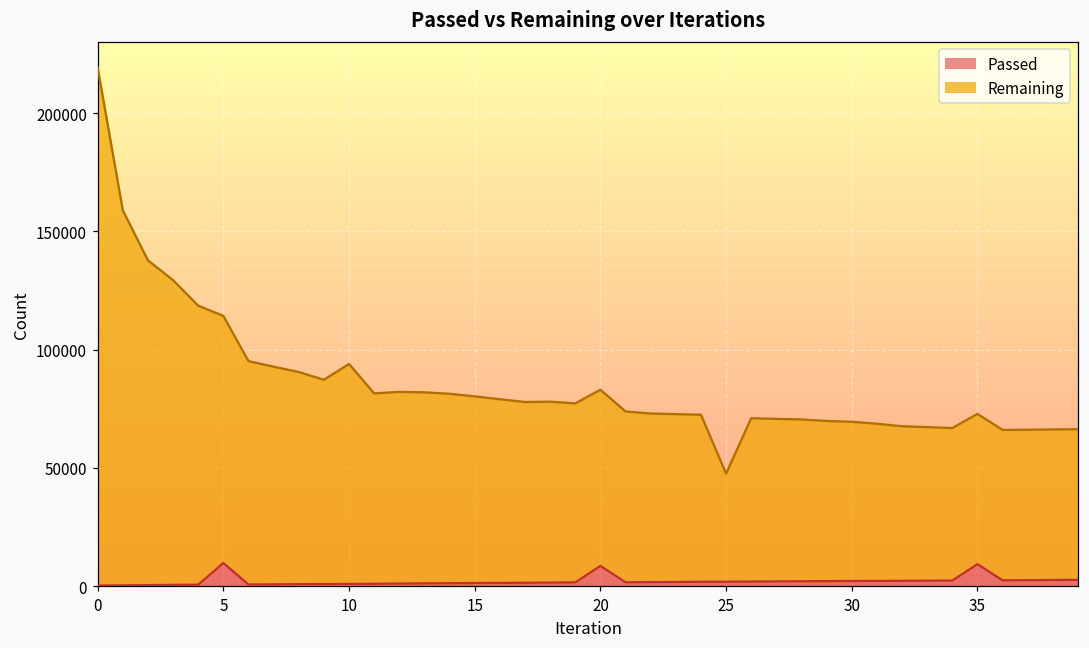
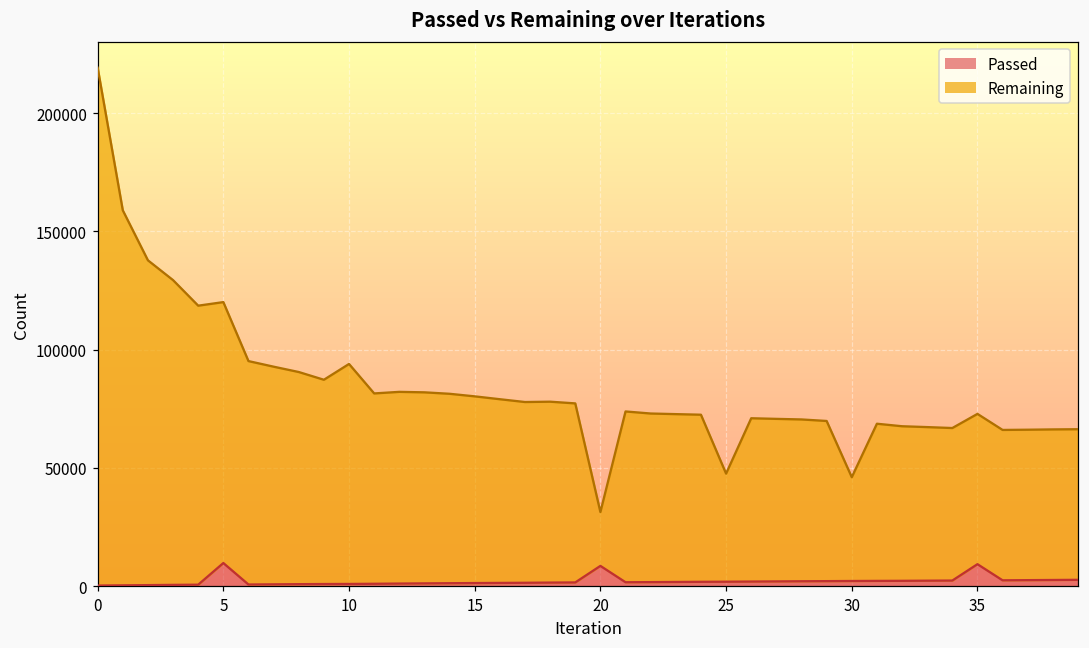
  {
    "Passed": {
      "0": 0,
      "5": 10000,
      "10": 1000,
      "15": 1000,
      "20": 9000,
      "25": 2000,
      "30": 2000,
      "35": 9000
    },
    "Remaining": {
      "0": 219000,
-     "5": 104000,
+     "5": 110000,
      "10": 93000,
      "15": 79000,
-     "20": 74000,
+     "20": 23000,
      "25": 46000,
-     "30": 67000,
+     "30": 44000,
      "35": 64000
    }
  }
